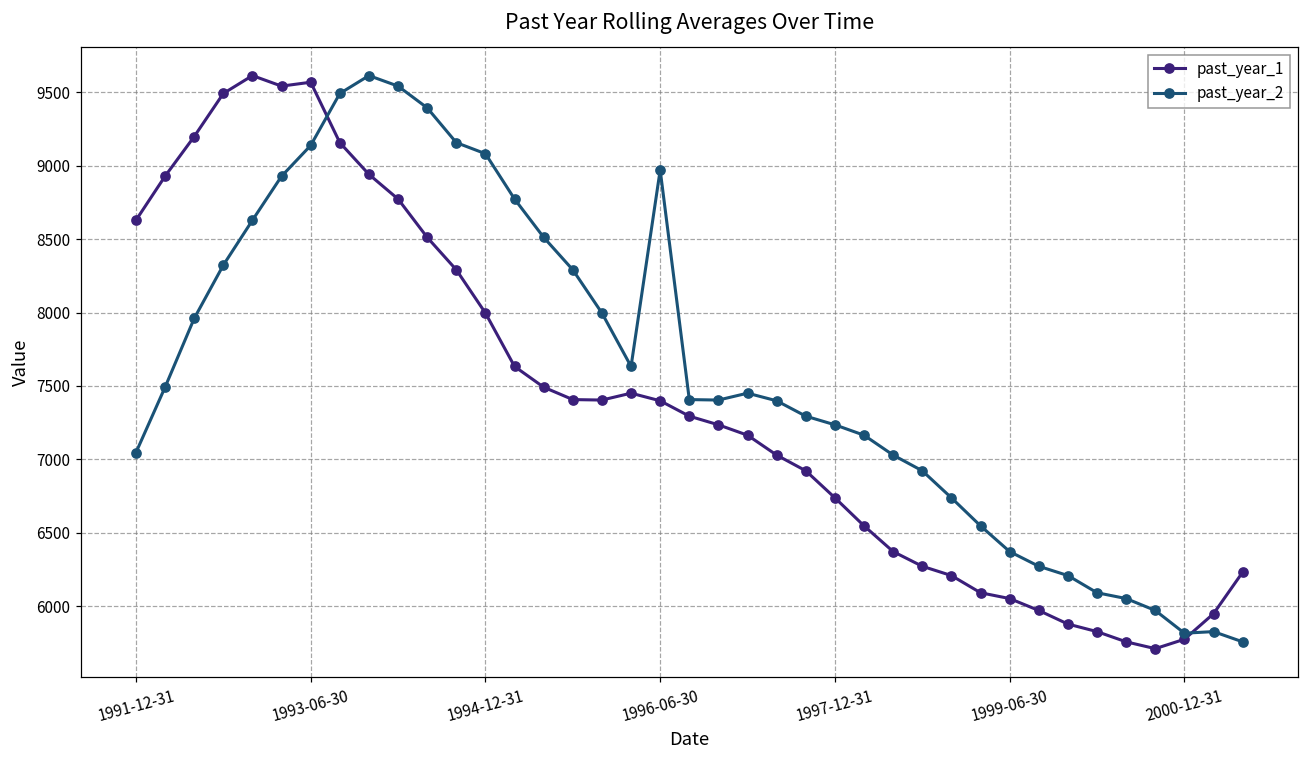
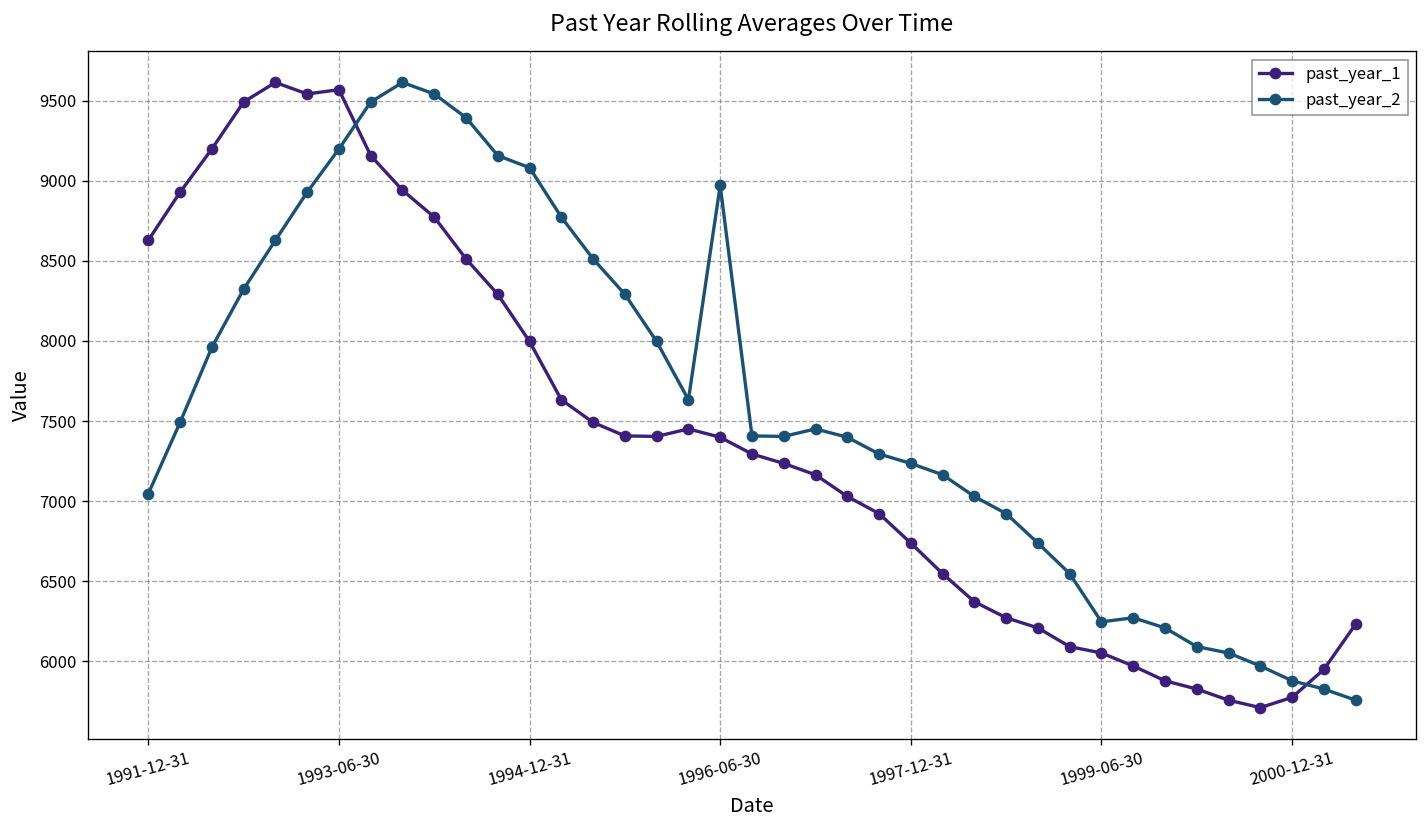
  {
    "past_year_1": {
      "1991-12-31": 8630,
      "1993-06-30": 9570,
      "1994-12-31": 8000,
      "1996-06-30": 7400,
      "1997-12-31": 6740,
      "1999-06-30": 6050,
      "2000-12-31": 5780
    },
    "past_year_2": {
      "1991-12-31": 7050,
-     "1993-06-30": 9140,
+     "1993-06-30": 9200,
      "1994-12-31": 9080,
      "1996-06-30": 8970,
      "1997-12-31": 7240,
-     "1999-06-30": 6370,
-     "2000-12-31": 5820
+     "1999-06-30": 6250,
+     "2000-12-31": 5880
    }
  }
